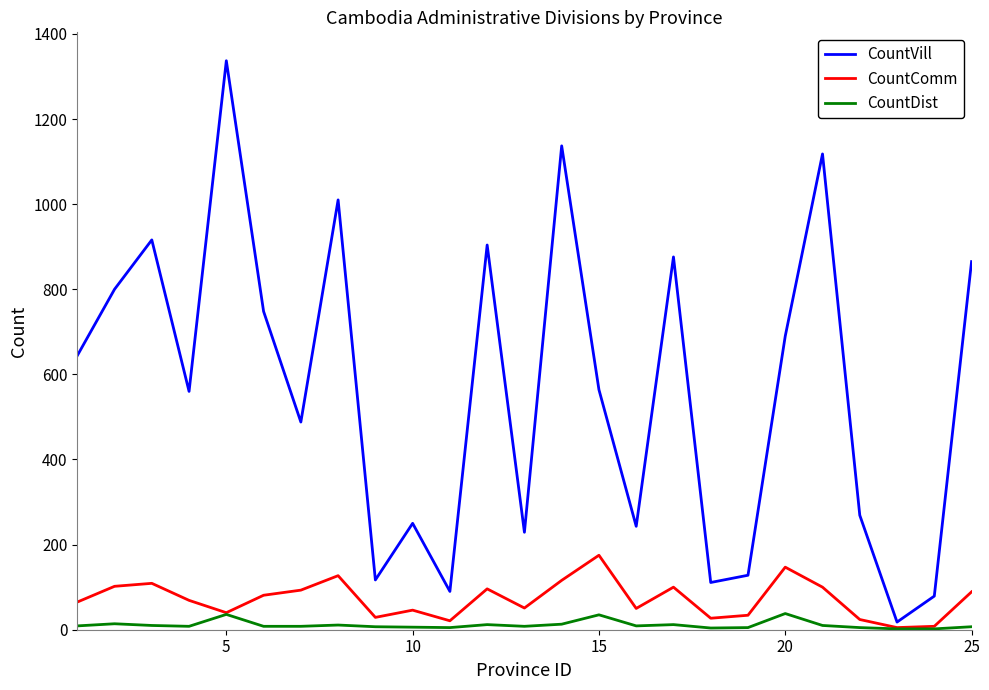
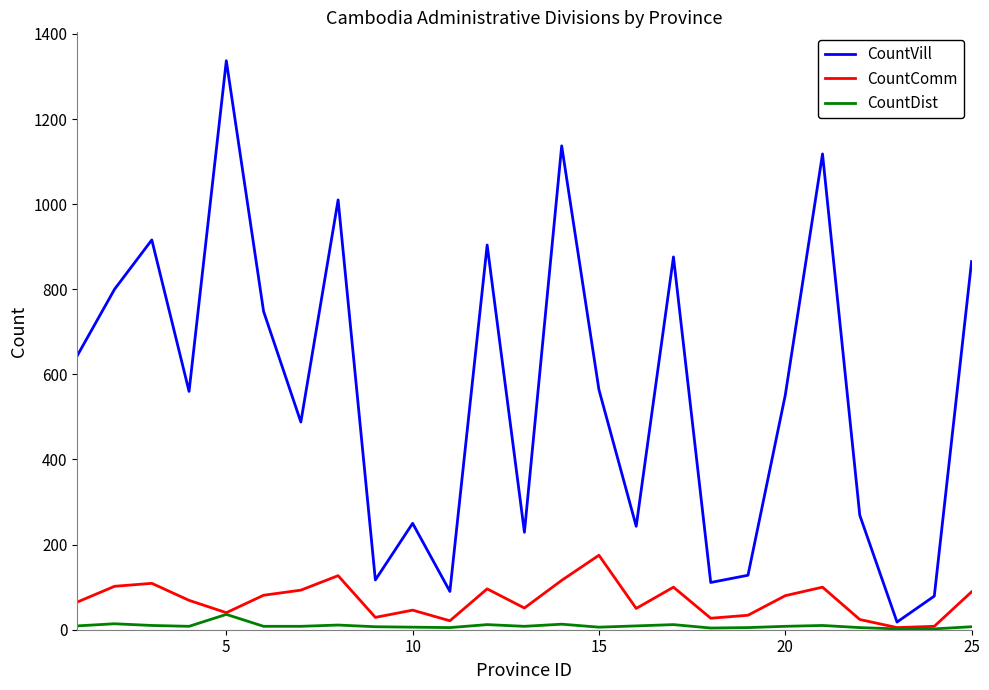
  {
    "CountVill": {
      "5": 1340,
      "10": 250,
      "15": 560,
-     "20": 690,
+     "20": 550,
      "25": 870
    },
    "CountComm": {
      "10": 50,
      "15": 180,
-     "20": 150,
+     "20": 80,
      "25": 90
    },
    "CountDist": {
      "10": 10,
-     "15": 40,
-     "20": 40,
+     "15": 10,
+     "20": 10,
      "25": 10
    }
  }
